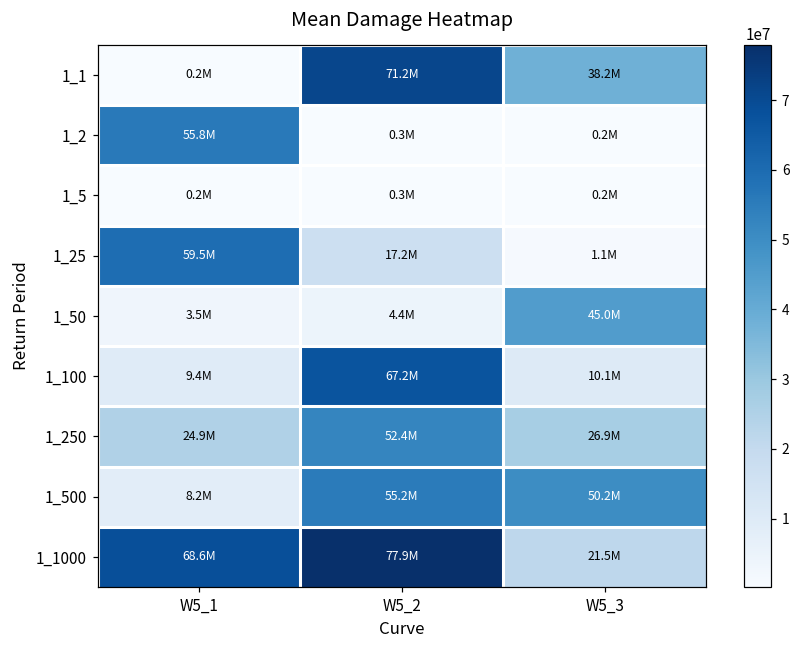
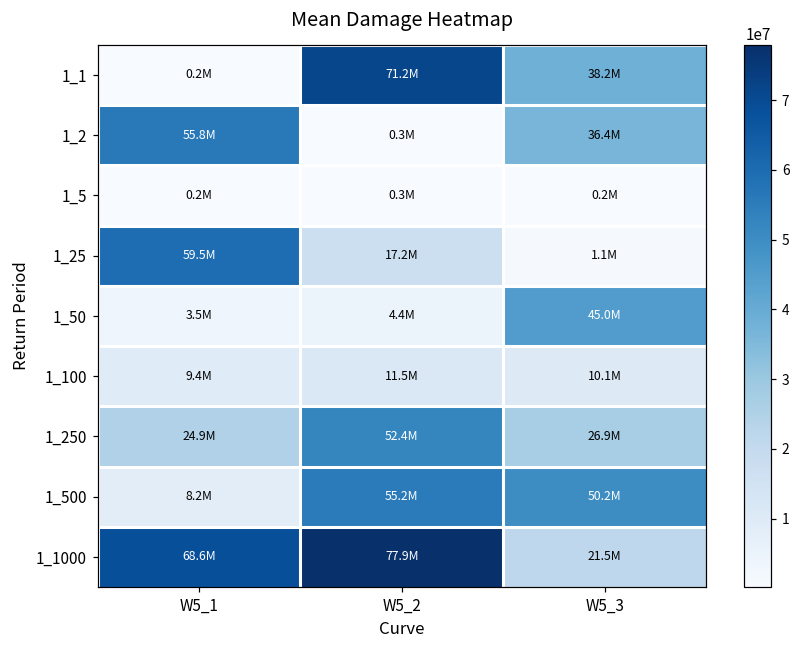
  {
    "1_1": {
      "W5_1": "0.2M",
      "W5_2": "71.2M",
      "W5_3": "38.2M"
    },
    "1_2": {
      "W5_1": "55.8M",
      "W5_2": "0.3M",
-     "W5_3": "0.2M"
+     "W5_3": "36.4M"
    },
    "1_5": {
      "W5_1": "0.2M",
      "W5_2": "0.3M",
      "W5_3": "0.2M"
    },
    "1_25": {
      "W5_1": "59.5M",
      "W5_2": "17.2M",
      "W5_3": "1.1M"
    },
    "1_50": {
      "W5_1": "3.5M",
      "W5_2": "4.4M",
      "W5_3": "45.0M"
    },
    "1_100": {
      "W5_1": "9.4M",
-     "W5_2": "67.2M",
+     "W5_2": "11.5M",
      "W5_3": "10.1M"
    },
    "1_250": {
      "W5_1": "24.9M",
      "W5_2": "52.4M",
      "W5_3": "26.9M"
    },
    "1_500": {
      "W5_1": "8.2M",
      "W5_2": "55.2M",
      "W5_3": "50.2M"
    },
    "1_1000": {
      "W5_1": "68.6M",
      "W5_2": "77.9M",
      "W5_3": "21.5M"
    }
  }
